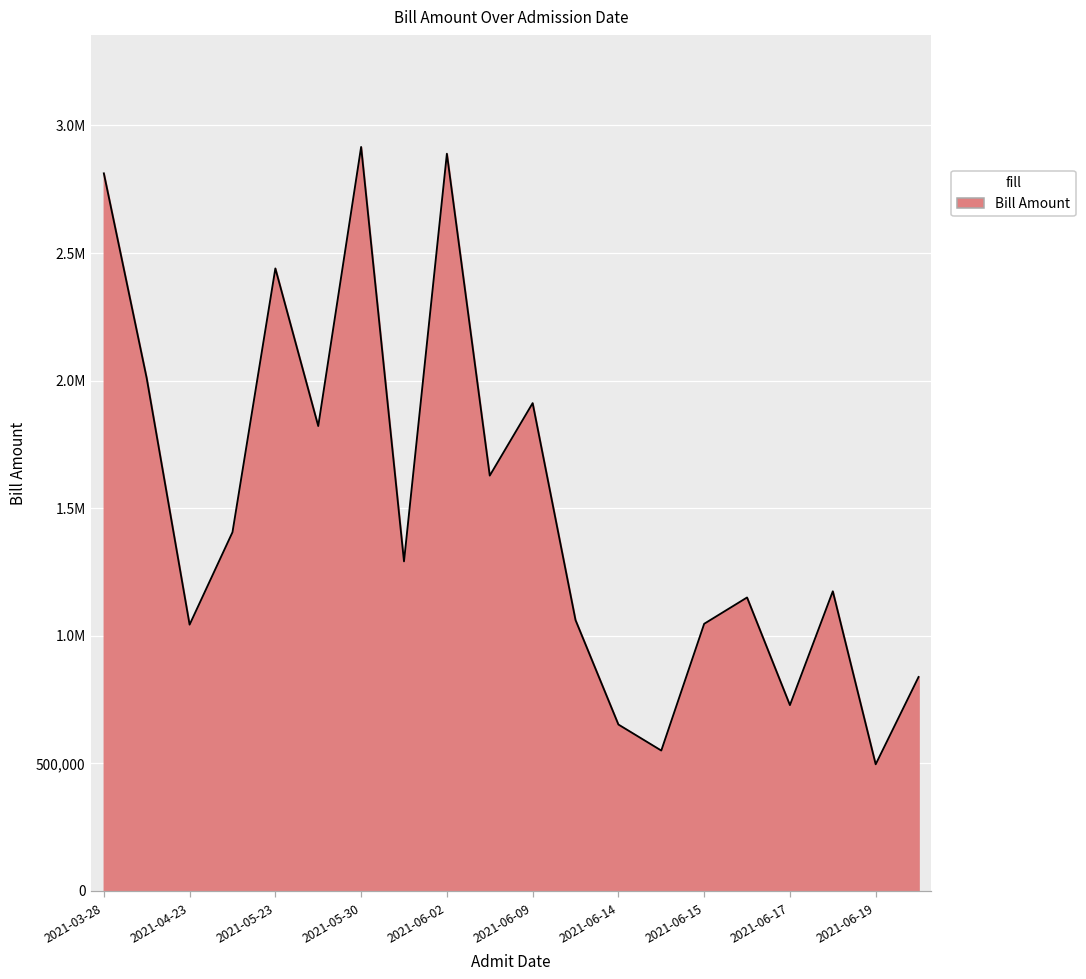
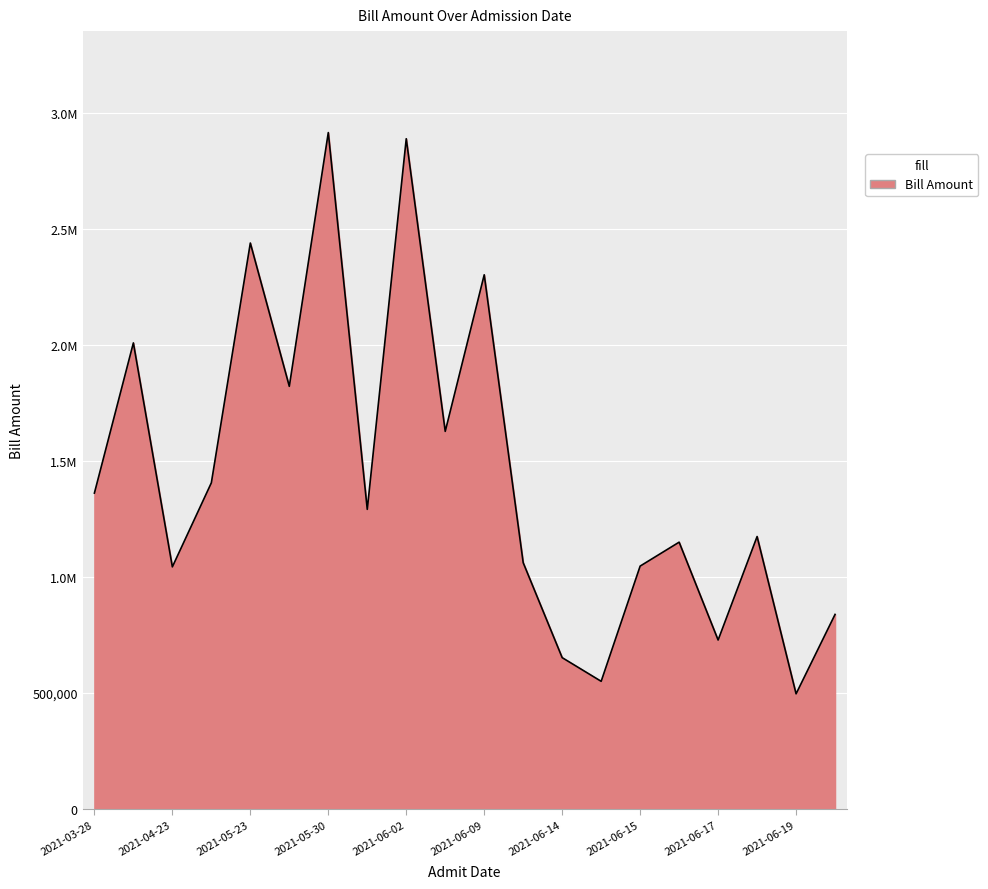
  {
-   "2021-03-28": "2,810,000",
+   "2021-03-28": "1,360,000",
    "2021-04-23": "1,040,000",
    "2021-05-23": "2,440,000",
    "2021-06-02": "2,890,000",
-   "2021-06-09": "1,910,000",
+   "2021-06-09": "2,300,000",
    "2021-06-19": "500,000"
  }
